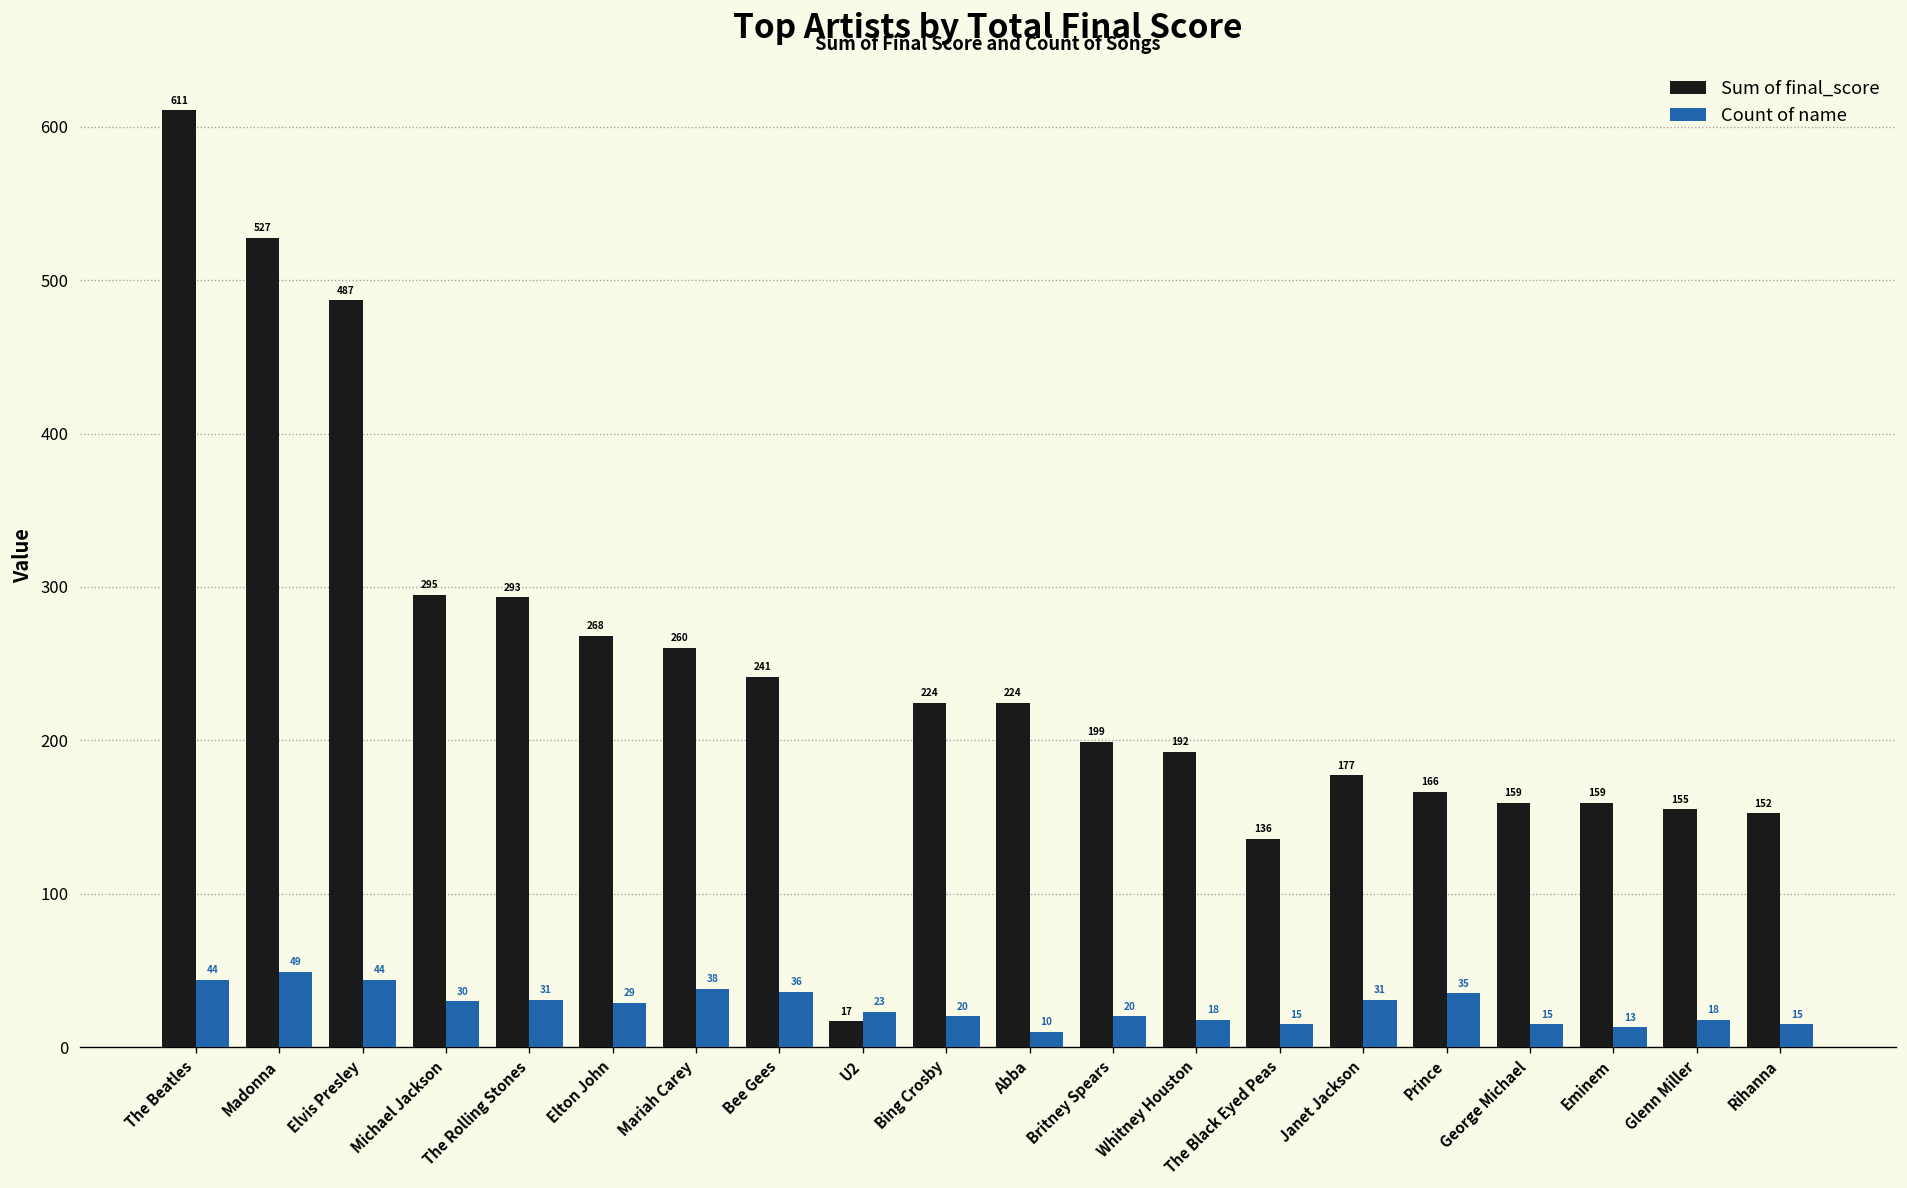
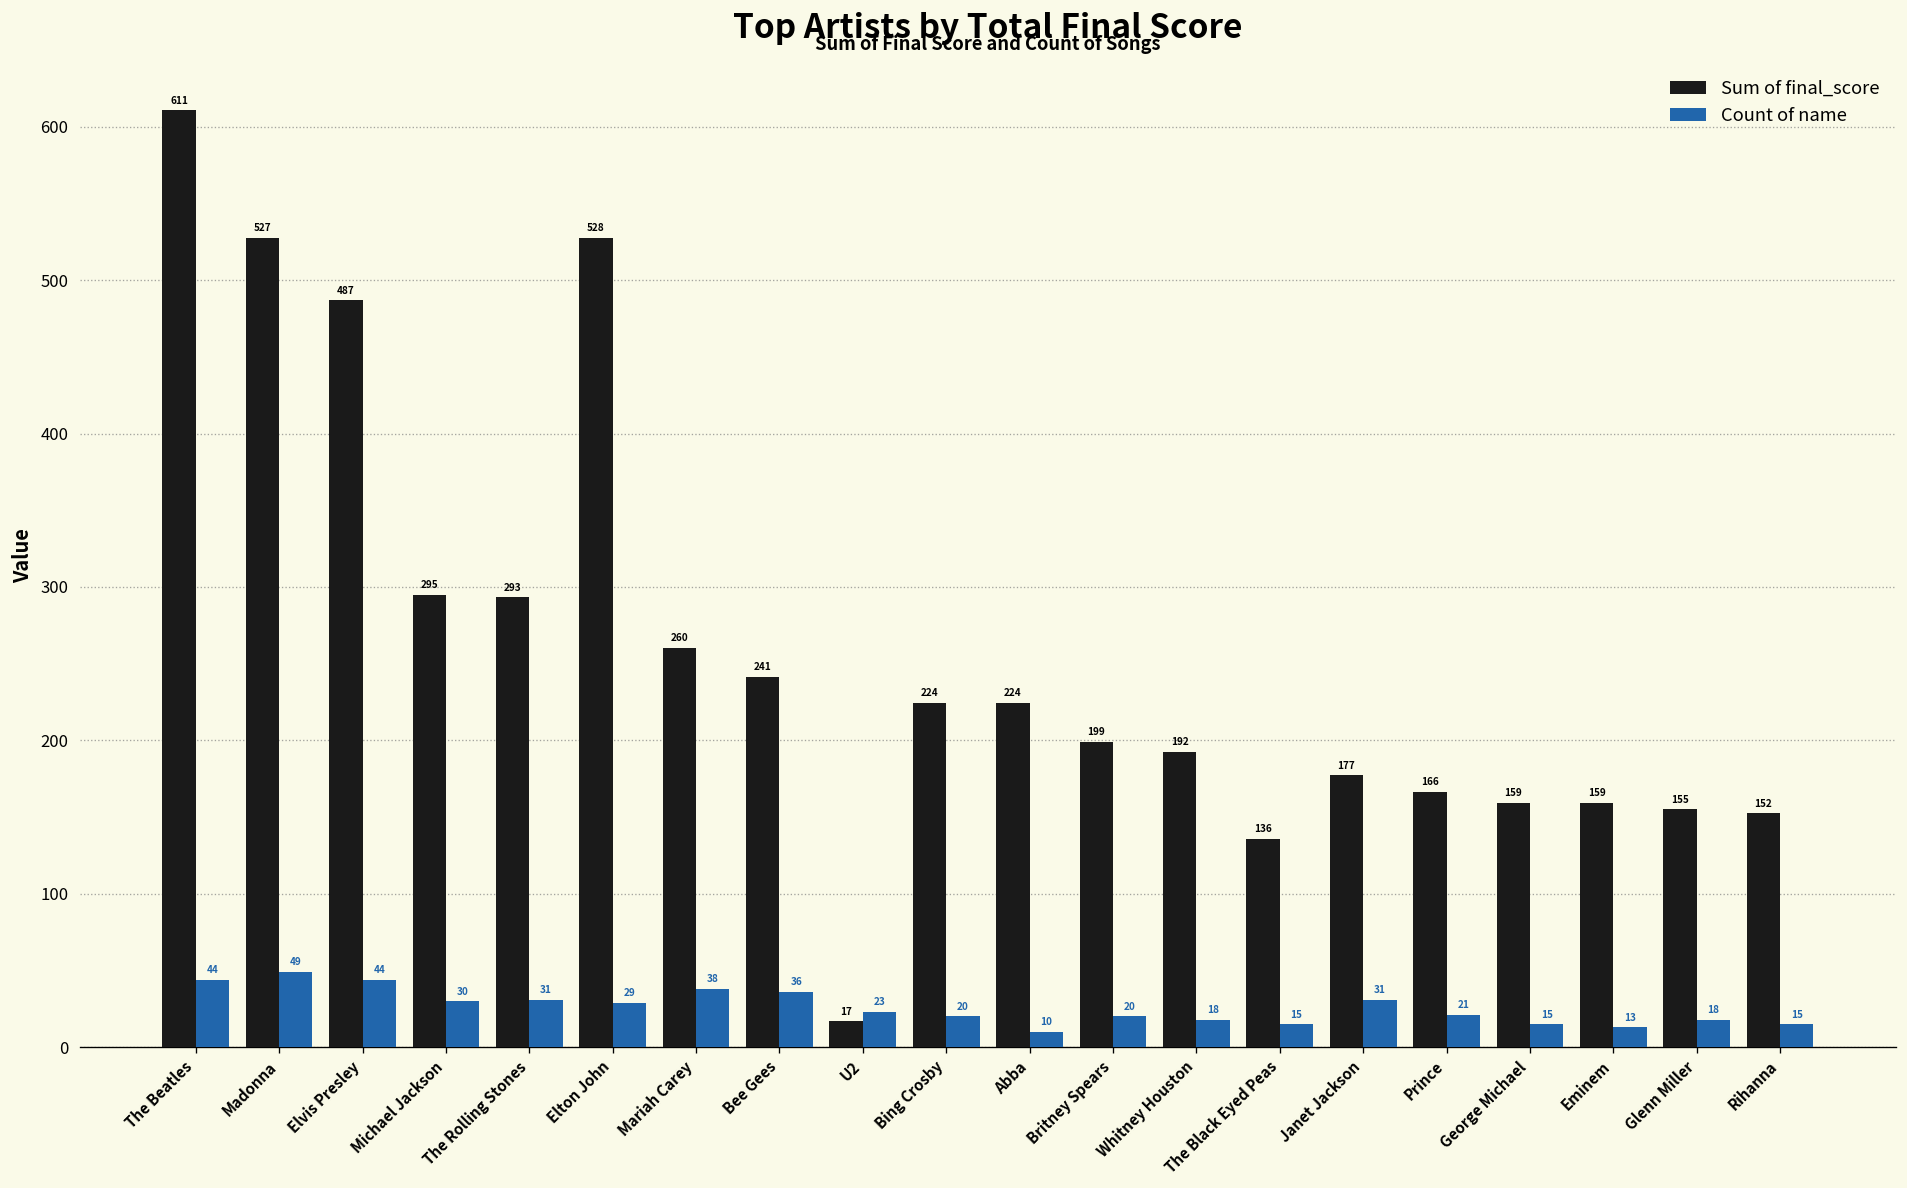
  {
    "Sum of final_score": {
      "The Beatles": 611,
      "Madonna": 527,
      "Elvis Presley": 487,
      "Michael Jackson": 295,
      "The Rolling Stones": 293,
-     "Elton John": 268,
+     "Elton John": 528,
      "Mariah Carey": 260,
      "Bee Gees": 241,
      "U2": 17,
      "Bing Crosby": 224,
      "Abba": 224,
      "Britney Spears": 199,
      "Whitney Houston": 192,
      "The Black Eyed Peas": 136,
      "Janet Jackson": 177,
      "Prince": 166,
      "George Michael": 159,
      "Eminem": 159,
      "Glenn Miller": 155,
      "Rihanna": 152
    },
    "Count of name": {
      "The Beatles": 44,
      "Madonna": 49,
      "Elvis Presley": 44,
      "Michael Jackson": 30,
      "The Rolling Stones": 31,
      "Elton John": 29,
      "Mariah Carey": 38,
      "Bee Gees": 36,
      "U2": 23,
      "Bing Crosby": 20,
      "Abba": 10,
      "Britney Spears": 20,
      "Whitney Houston": 18,
      "The Black Eyed Peas": 15,
      "Janet Jackson": 31,
-     "Prince": 35,
+     "Prince": 21,
      "George Michael": 15,
      "Eminem": 13,
      "Glenn Miller": 18,
      "Rihanna": 15
    }
  }
